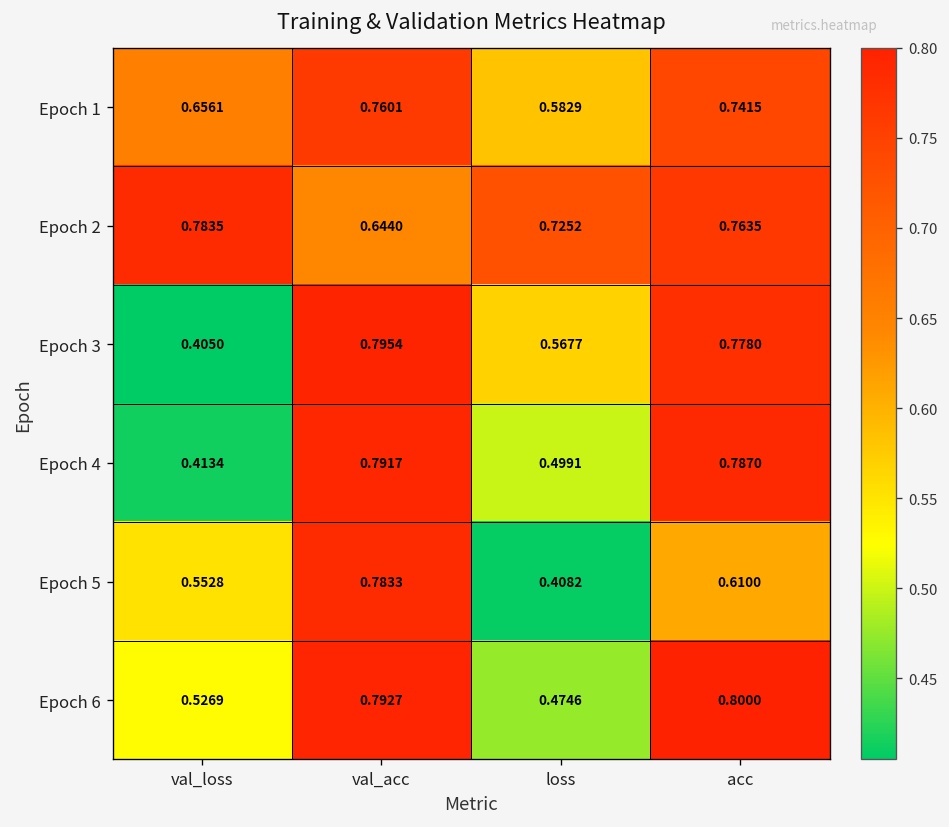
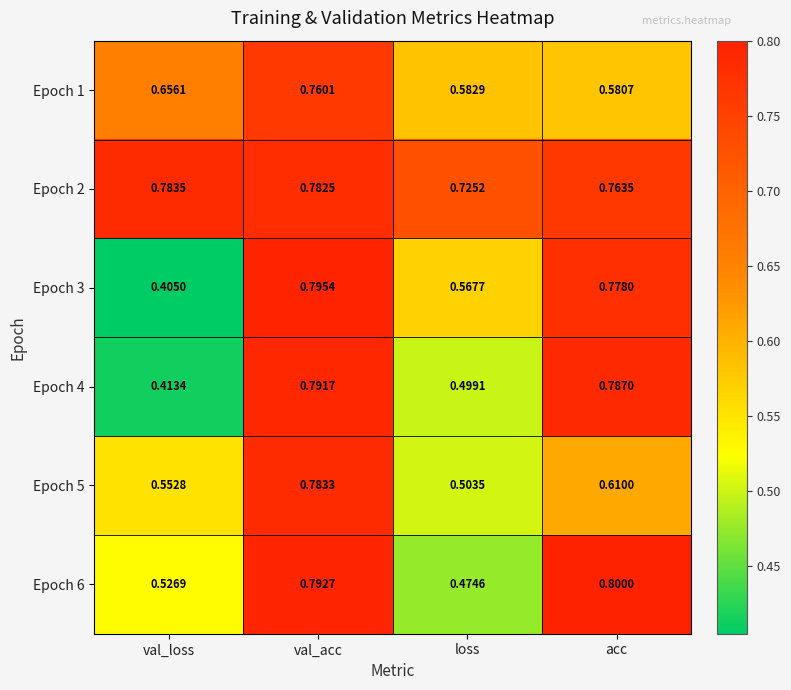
  {
    "Epoch 1": {
      "val_loss": 0.6561,
      "val_acc": 0.7601,
      "loss": 0.5829,
-     "acc": 0.7415
+     "acc": 0.5807
    },
    "Epoch 2": {
      "val_loss": 0.7835,
-     "val_acc": 0.6440,
+     "val_acc": 0.7825,
      "loss": 0.7252,
      "acc": 0.7635
    },
    "Epoch 3": {
      "val_loss": 0.4050,
      "val_acc": 0.7954,
      "loss": 0.5677,
      "acc": 0.7780
    },
    "Epoch 4": {
      "val_loss": 0.4134,
      "val_acc": 0.7917,
      "loss": 0.4991,
      "acc": 0.7870
    },
    "Epoch 5": {
      "val_loss": 0.5528,
      "val_acc": 0.7833,
-     "loss": 0.4082,
+     "loss": 0.5035,
      "acc": 0.6100
    },
    "Epoch 6": {
      "val_loss": 0.5269,
      "val_acc": 0.7927,
      "loss": 0.4746,
      "acc": 0.8000
    }
  }
